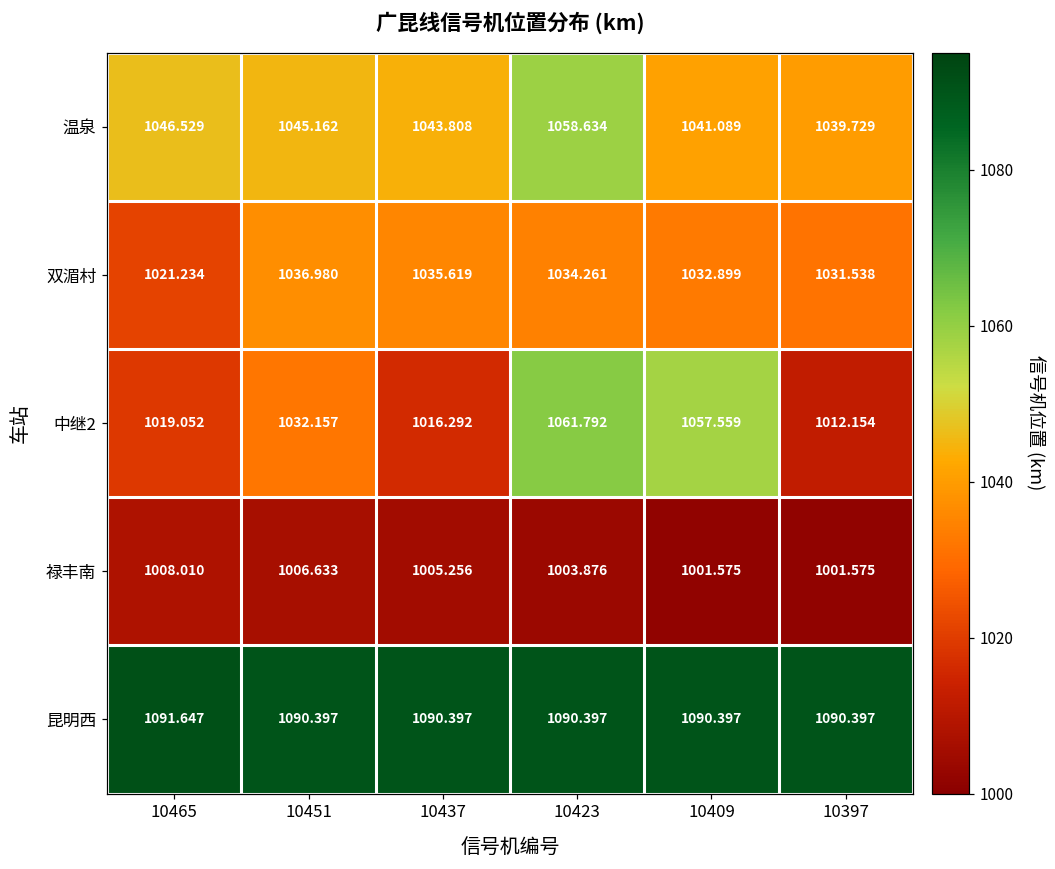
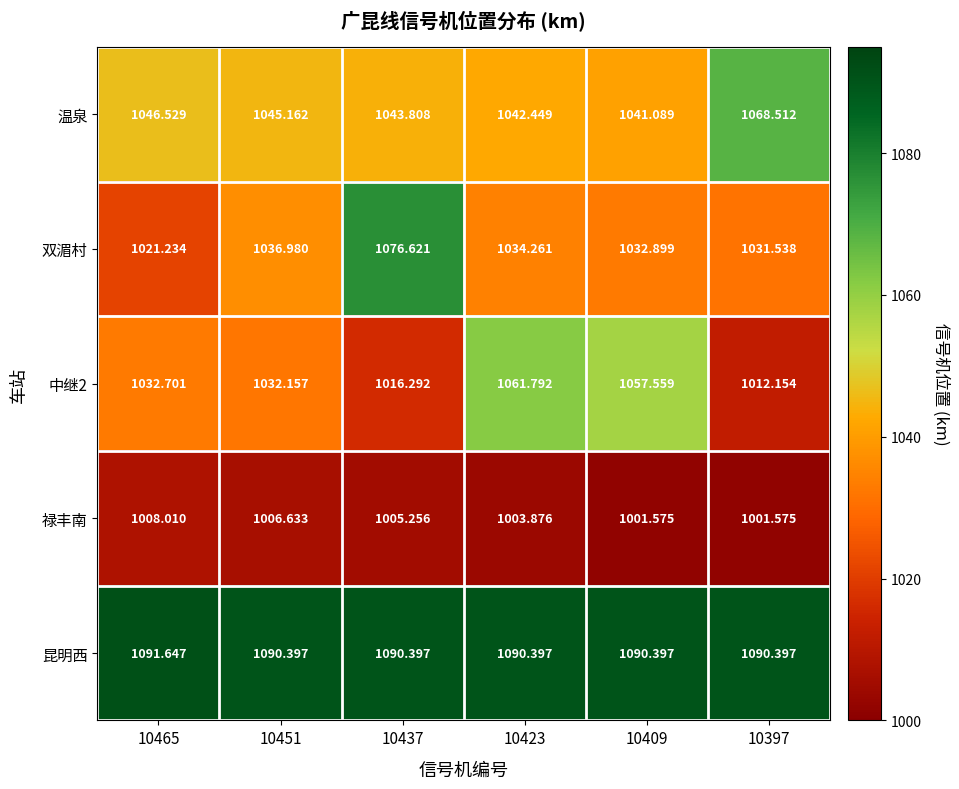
  {
    "温泉": {
      "10465": 1046.529,
      "10451": 1045.162,
      "10437": 1043.808,
-     "10423": 1058.634,
+     "10423": 1042.449,
      "10409": 1041.089,
-     "10397": 1039.729
+     "10397": 1068.512
    },
    "双湄村": {
      "10465": 1021.234,
      "10451": 1036.980,
-     "10437": 1035.619,
+     "10437": 1076.621,
      "10423": 1034.261,
      "10409": 1032.899,
      "10397": 1031.538
    },
    "中继2": {
-     "10465": 1019.052,
+     "10465": 1032.701,
      "10451": 1032.157,
      "10437": 1016.292,
      "10423": 1061.792,
      "10409": 1057.559,
      "10397": 1012.154
    },
    "禄丰南": {
      "10465": 1008.010,
      "10451": 1006.633,
      "10437": 1005.256,
      "10423": 1003.876,
      "10409": 1001.575,
      "10397": 1001.575
    },
    "昆明西": {
      "10465": 1091.647,
      "10451": 1090.397,
      "10437": 1090.397,
      "10423": 1090.397,
      "10409": 1090.397,
      "10397": 1090.397
    }
  }
